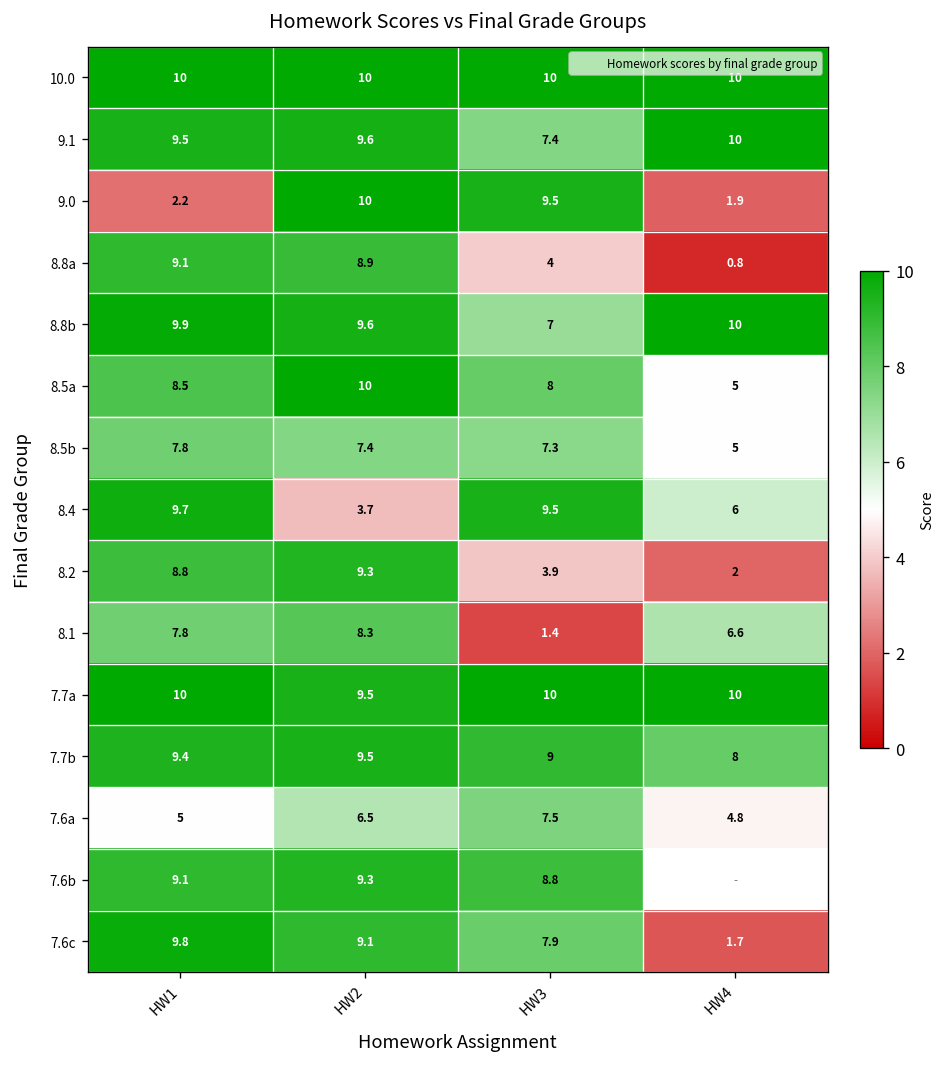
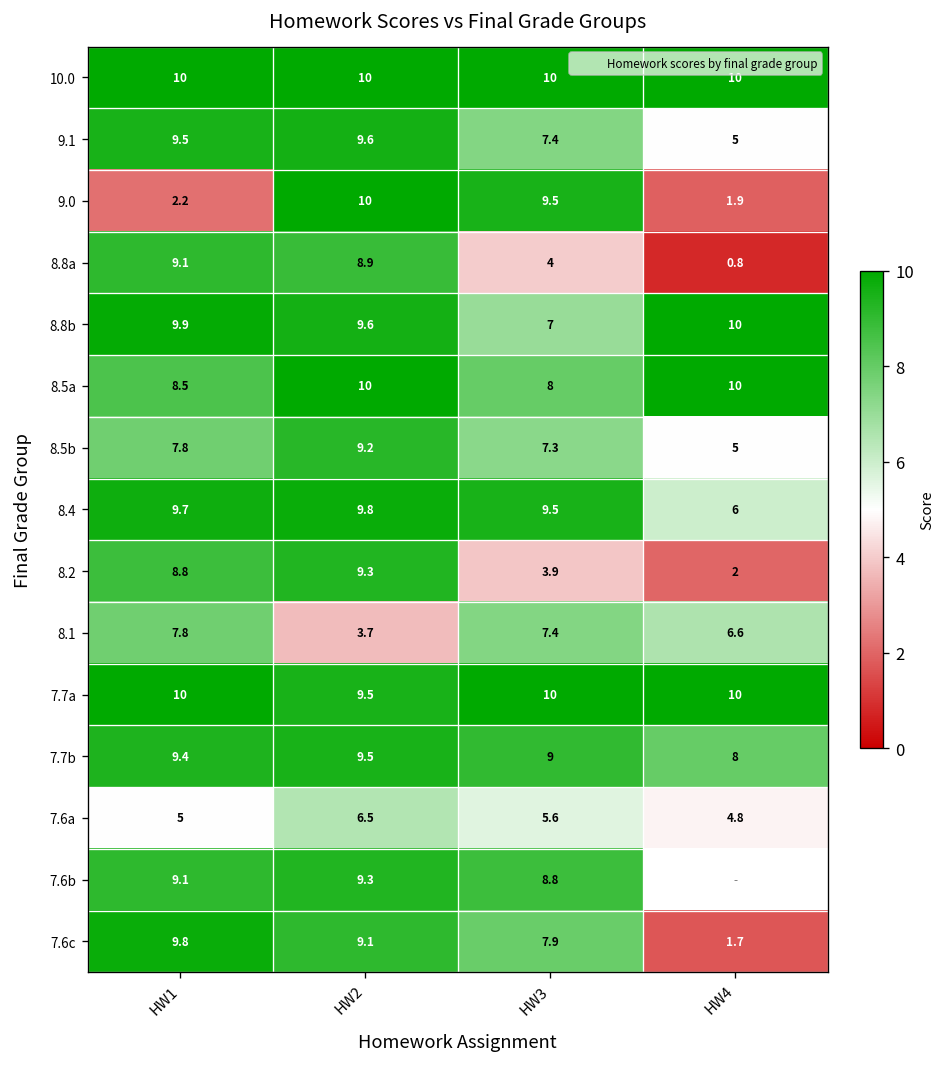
  {
    "10.0": {
      "HW1": 10,
      "HW2": 10,
      "HW3": 10
    },
    "9.1": {
      "HW1": 9.5,
      "HW2": 9.6,
      "HW3": 7.4,
-     "HW4": 10
+     "HW4": 5
    },
    "9.0": {
      "HW1": 2.2,
      "HW2": 10,
      "HW3": 9.5,
      "HW4": 1.9
    },
    "8.8a": {
      "HW1": 9.1,
      "HW2": 8.9,
      "HW3": 4,
      "HW4": 0.8
    },
    "8.8b": {
      "HW1": 9.9,
      "HW2": 9.6,
      "HW3": 7,
      "HW4": 10
    },
    "8.5a": {
      "HW1": 8.5,
      "HW2": 10,
      "HW3": 8,
-     "HW4": 5
+     "HW4": 10
    },
    "8.5b": {
      "HW1": 7.8,
-     "HW2": 7.4,
+     "HW2": 9.2,
      "HW3": 7.3,
      "HW4": 5
    },
    "8.4": {
      "HW1": 9.7,
-     "HW2": 3.7,
+     "HW2": 9.8,
      "HW3": 9.5,
      "HW4": 6
    },
    "8.2": {
      "HW1": 8.8,
      "HW2": 9.3,
      "HW3": 3.9,
      "HW4": 2
    },
    "8.1": {
      "HW1": 7.8,
-     "HW2": 8.3,
-     "HW3": 1.4,
+     "HW2": 3.7,
+     "HW3": 7.4,
      "HW4": 6.6
    },
    "7.7a": {
      "HW1": 10,
      "HW2": 9.5,
      "HW3": 10,
      "HW4": 10
    },
    "7.7b": {
      "HW1": 9.4,
      "HW2": 9.5,
      "HW3": 9,
      "HW4": 8
    },
    "7.6a": {
      "HW1": 5,
      "HW2": 6.5,
-     "HW3": 7.5,
+     "HW3": 5.6,
      "HW4": 4.8
    },
    "7.6b": {
      "HW1": 9.1,
      "HW2": 9.3,
      "HW3": 8.8
    },
    "7.6c": {
      "HW1": 9.8,
      "HW2": 9.1,
      "HW3": 7.9,
      "HW4": 1.7
    }
  }
